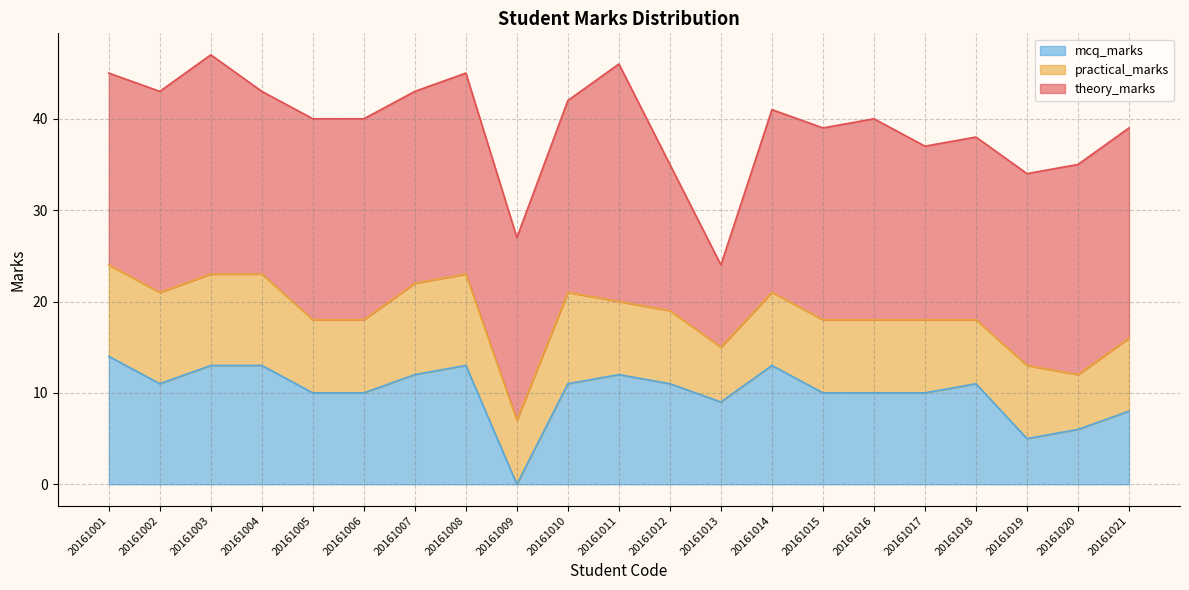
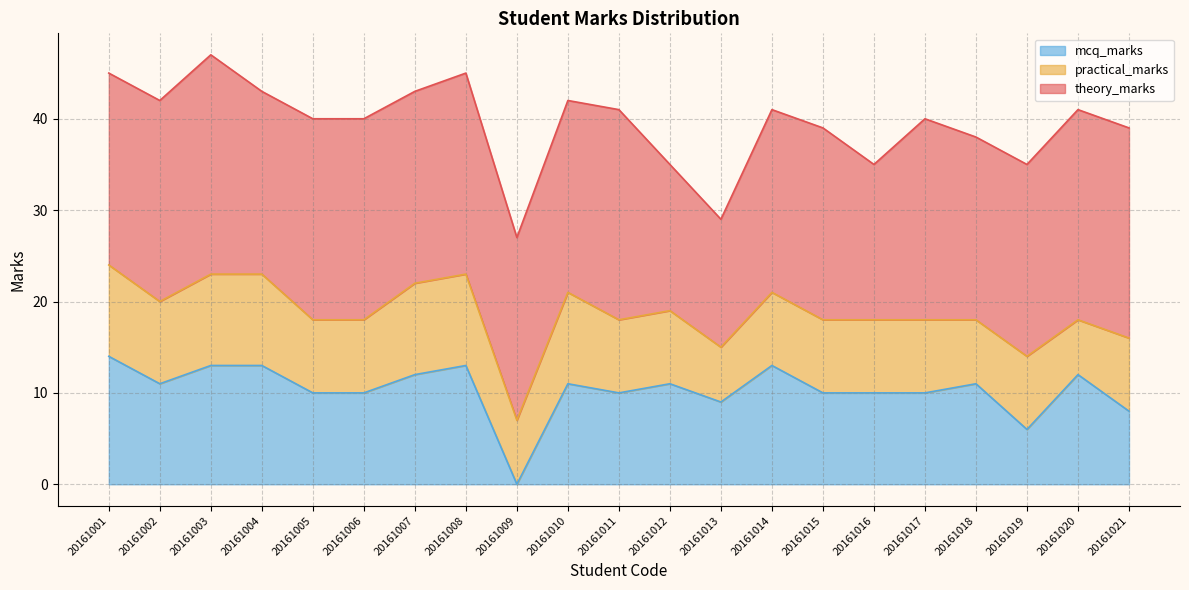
  {
    "mcq_marks": {
      "20161001": 14,
      "20161002": 11,
      "20161003": 13,
      "20161004": 13,
      "20161005": 10,
      "20161006": 10,
      "20161007": 12,
      "20161008": 13,
      "20161009": 0,
      "20161010": 11,
-     "20161011": 12,
+     "20161011": 10,
      "20161012": 11,
      "20161013": 9,
      "20161014": 13,
      "20161015": 10,
      "20161016": 10,
      "20161017": 10,
      "20161018": 11,
-     "20161019": 5,
-     "20161020": 6,
+     "20161019": 6,
+     "20161020": 12,
      "20161021": 8
    },
    "practical_marks": {
      "20161001": 10,
-     "20161002": 10,
+     "20161002": 9,
      "20161003": 10,
      "20161004": 10,
      "20161005": 8,
      "20161006": 8,
      "20161007": 10,
      "20161008": 10,
      "20161009": 7,
      "20161010": 10,
      "20161011": 8,
      "20161012": 8,
      "20161013": 6,
      "20161014": 8,
      "20161015": 8,
      "20161016": 8,
      "20161017": 8,
      "20161018": 7,
      "20161019": 8,
      "20161020": 6,
      "20161021": 8
    },
    "theory_marks": {
      "20161001": 21,
      "20161002": 22,
      "20161003": 24,
      "20161004": 20,
      "20161005": 22,
      "20161006": 22,
      "20161007": 21,
      "20161008": 22,
      "20161009": 20,
      "20161010": 21,
-     "20161011": 26,
+     "20161011": 23,
      "20161012": 16,
-     "20161013": 9,
+     "20161013": 14,
      "20161014": 20,
      "20161015": 21,
-     "20161016": 22,
-     "20161017": 19,
+     "20161016": 17,
+     "20161017": 22,
      "20161018": 20,
      "20161019": 21,
      "20161020": 23,
      "20161021": 23
    }
  }
